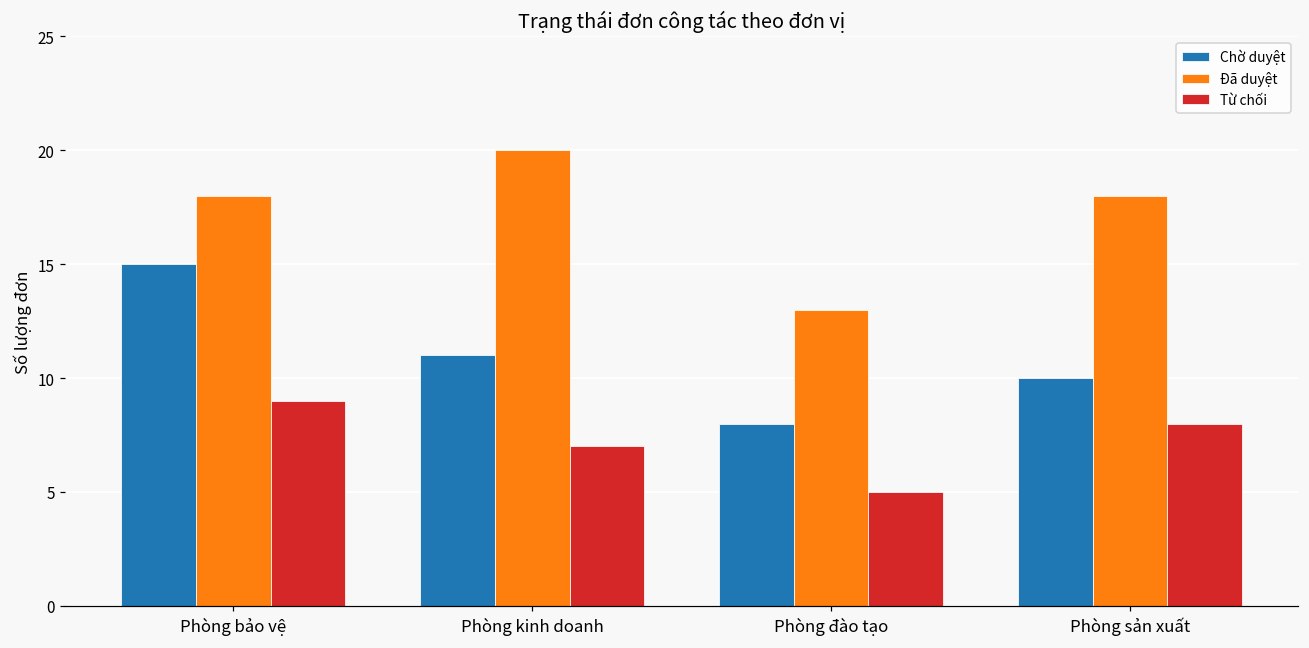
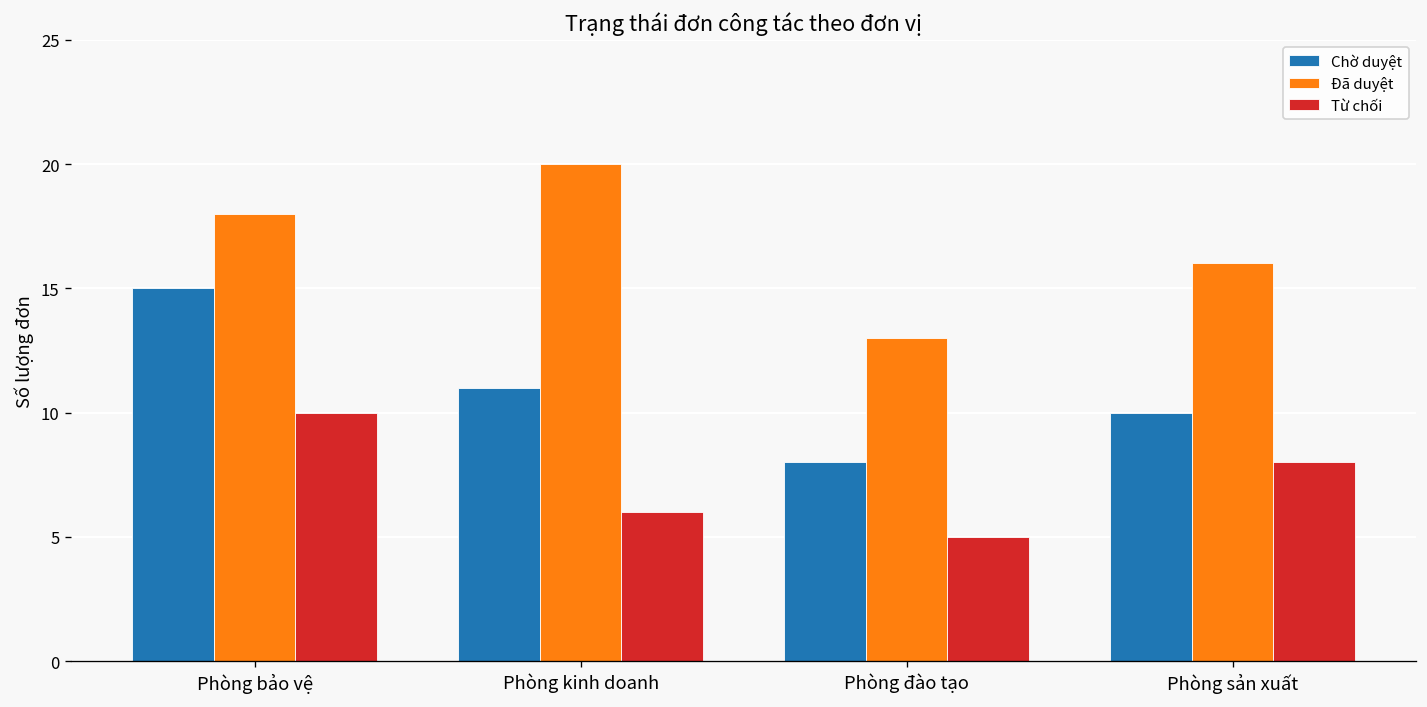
  {
    "Chờ duyệt": {
      "Phòng bảo vệ": 15,
      "Phòng kinh doanh": 11,
      "Phòng đào tạo": 8,
      "Phòng sản xuất": 10
    },
    "Đã duyệt": {
      "Phòng bảo vệ": 18,
      "Phòng kinh doanh": 20,
      "Phòng đào tạo": 13,
-     "Phòng sản xuất": 18
+     "Phòng sản xuất": 16
    },
    "Từ chối": {
-     "Phòng bảo vệ": 9,
-     "Phòng kinh doanh": 7,
+     "Phòng bảo vệ": 10,
+     "Phòng kinh doanh": 6,
      "Phòng đào tạo": 5,
      "Phòng sản xuất": 8
    }
  }
